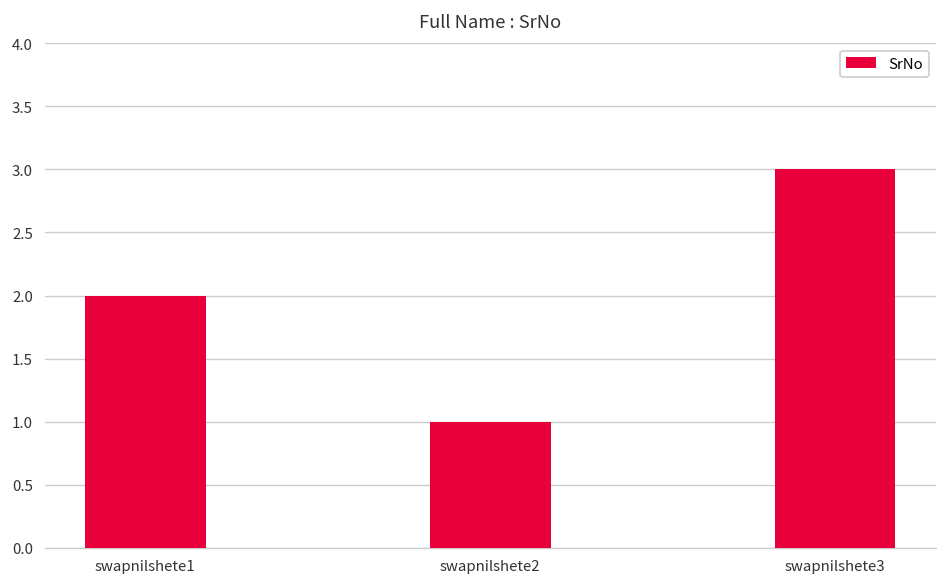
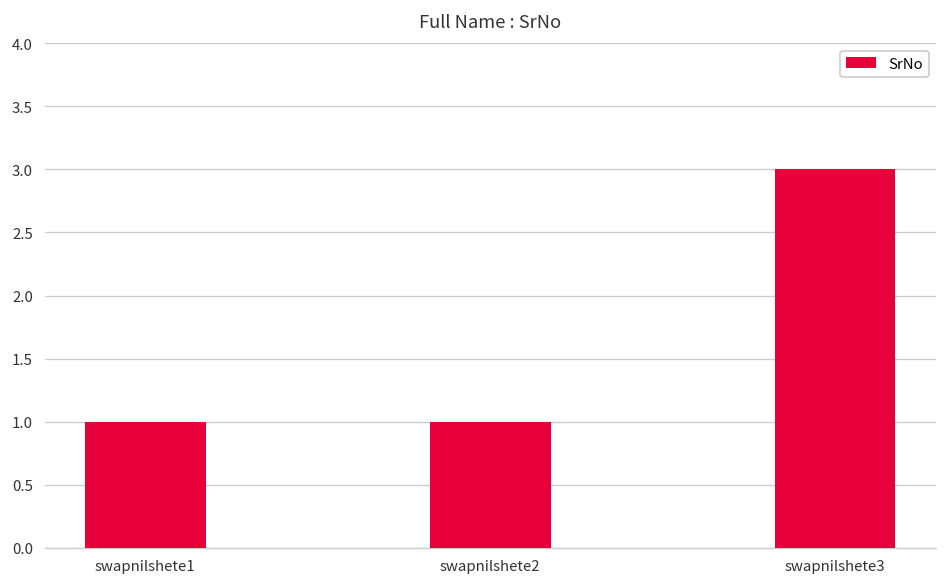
  {
-   "swapnilshete1": 2,
+   "swapnilshete1": 1,
    "swapnilshete2": 1,
    "swapnilshete3": 3
  }
